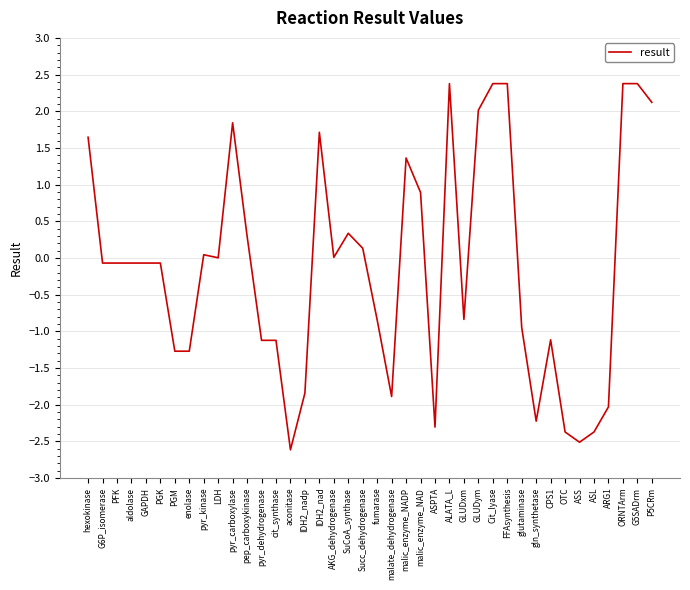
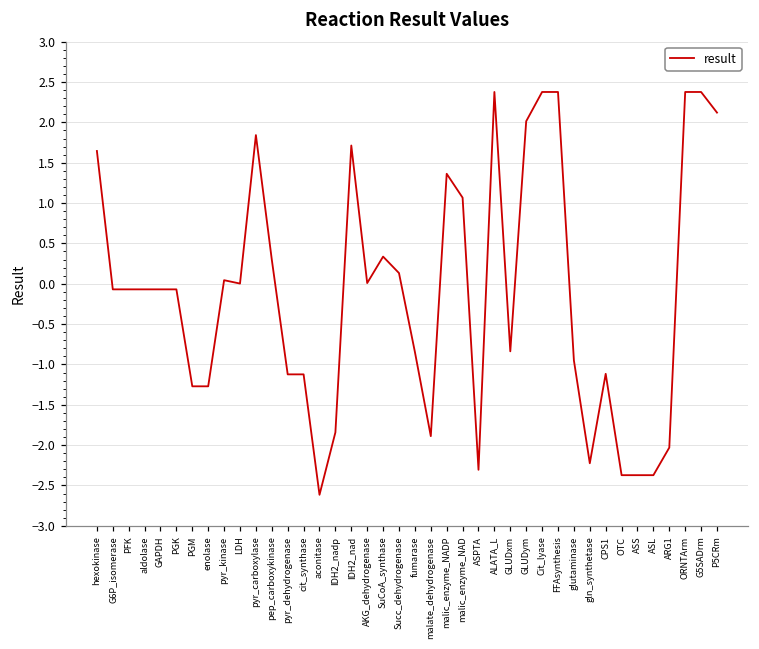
  {
    "hexokinase": 1.6,
    "G6P_isomerase": -0.1,
    "PFK": -0.1,
    "aldolase": -0.1,
    "GAPDH": -0.1,
    "PGK": -0.1,
    "PGM": -1.3,
    "enolase": -1.3,
    "pyr_kinase": 0.0,
    "LDH": 0.0,
    "pyr_carboxylase": 1.8,
    "pep_carboxykinase": 0.3,
    "pyr_dehydrogenase": -1.1,
    "cit_synthase": -1.1,
    "aconitase": -2.6,
    "IDH2_nadp": -1.8,
    "IDH2_nad": 1.7,
    "AKG_dehydrogenase": 0.0,
    "SuCoA_synthase": 0.3,
    "Succ_dehydrogenase": 0.1,
    "fumarase": -0.8,
    "malate_dehydrogenase": -1.9,
    "malic_enzyme_NADP": 1.4,
-   "malic_enzyme_NAD": 0.9,
+   "malic_enzyme_NAD": 1.1,
    "ASPTA": -2.3,
    "ALATA_L": 2.4,
    "GLUDxm": -0.8,
    "GLUDym": 2.0,
    "Cit_lyase": 2.4,
    "FFAsynthesis": 2.4,
    "glutaminase": -0.9,
    "gln_synthetase": -2.2,
    "CPS1": -1.1,
    "OTC": -2.4,
-   "ASS": -2.5,
+   "ASS": -2.4,
    "ASL": -2.4,
    "ARG1": -2.0,
    "ORNTArm": 2.4,
    "G5SADrm": 2.4,
    "P5CRm": 2.1
  }
